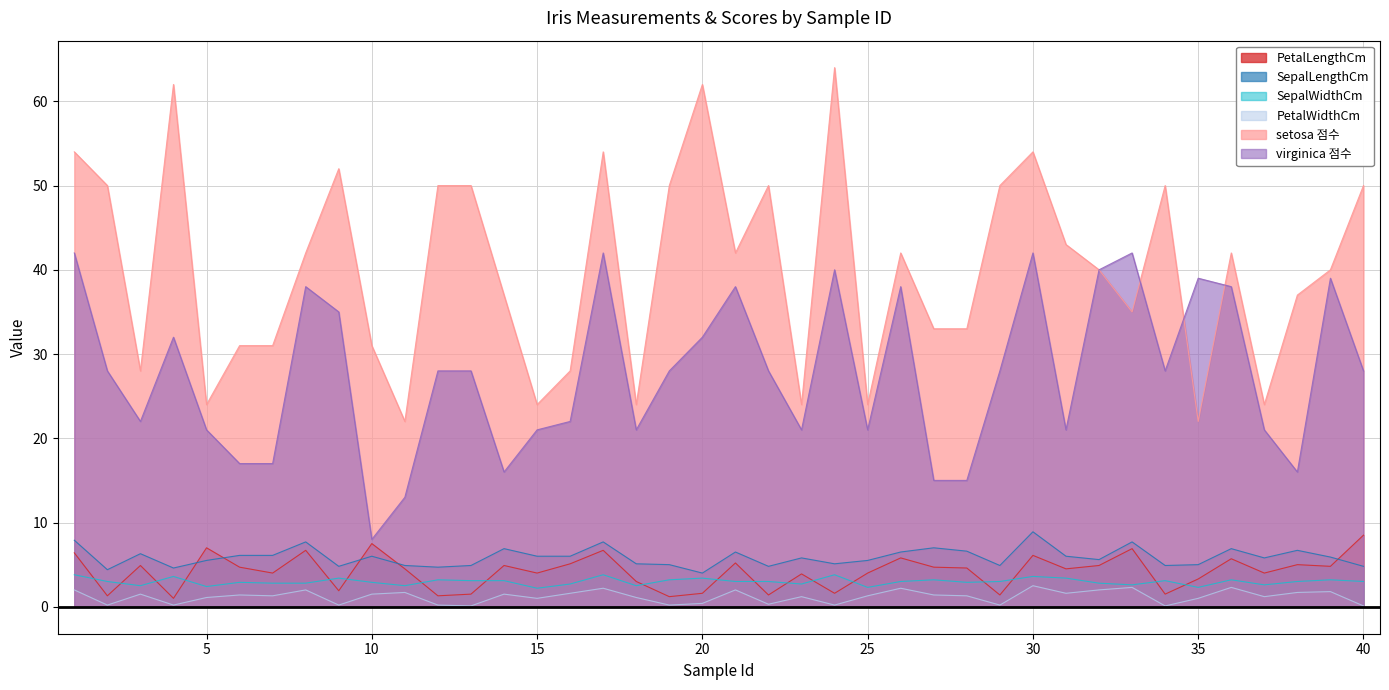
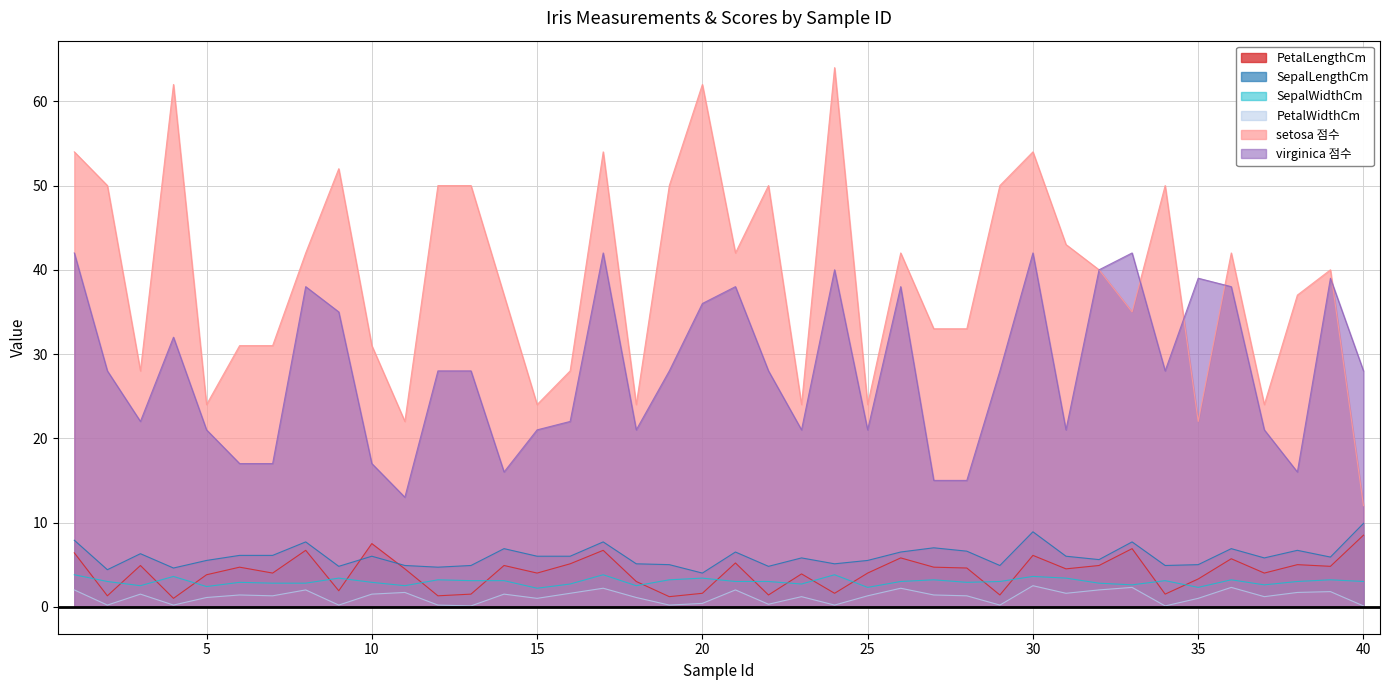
  {
    "PetalLengthCm": {
-     "5": 7,
+     "5": 4,
      "10": 8,
      "15": 4,
      "20": 2,
      "25": 4,
      "30": 6,
      "35": 3,
      "40": 9
    },
    "SepalLengthCm": {
      "5": 6,
      "10": 6,
      "15": 6,
      "20": 4,
      "25": 6,
      "30": 9,
      "35": 5,
-     "40": 5
+     "40": 10
    },
    "SepalWidthCm": {
      "5": 2,
      "10": 3,
      "15": 2,
      "20": 3,
      "25": 2,
      "30": 4,
      "35": 2,
      "40": 3
    },
    "PetalWidthCm": {
      "5": 1,
      "10": 2,
      "15": 1,
      "20": 0,
      "25": 1,
      "30": 3,
      "35": 1,
      "40": 0
    },
    "setosa 점수": {
      "5": 24,
      "10": 31,
      "15": 24,
      "20": 62,
      "25": 24,
      "30": 54,
      "35": 22,
-     "40": 50
+     "40": 12
    },
    "virginica 점수": {
      "5": 21,
-     "10": 8,
+     "10": 17,
      "15": 21,
-     "20": 32,
+     "20": 36,
      "25": 21,
      "30": 42,
      "35": 39,
      "40": 28
    }
  }
